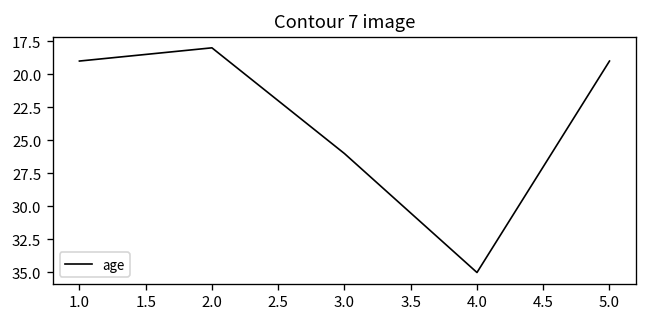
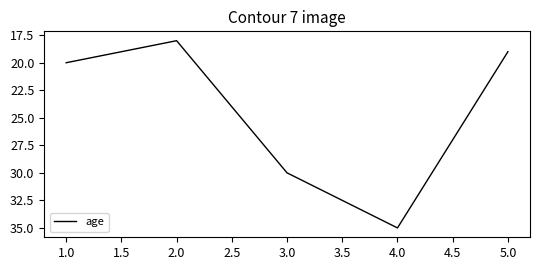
  {
-   "1.0": 19,
+   "1.0": 20,
    "2.0": 18,
-   "3.0": 26,
+   "3.0": 30,
    "4.0": 35,
    "5.0": 19
  }
